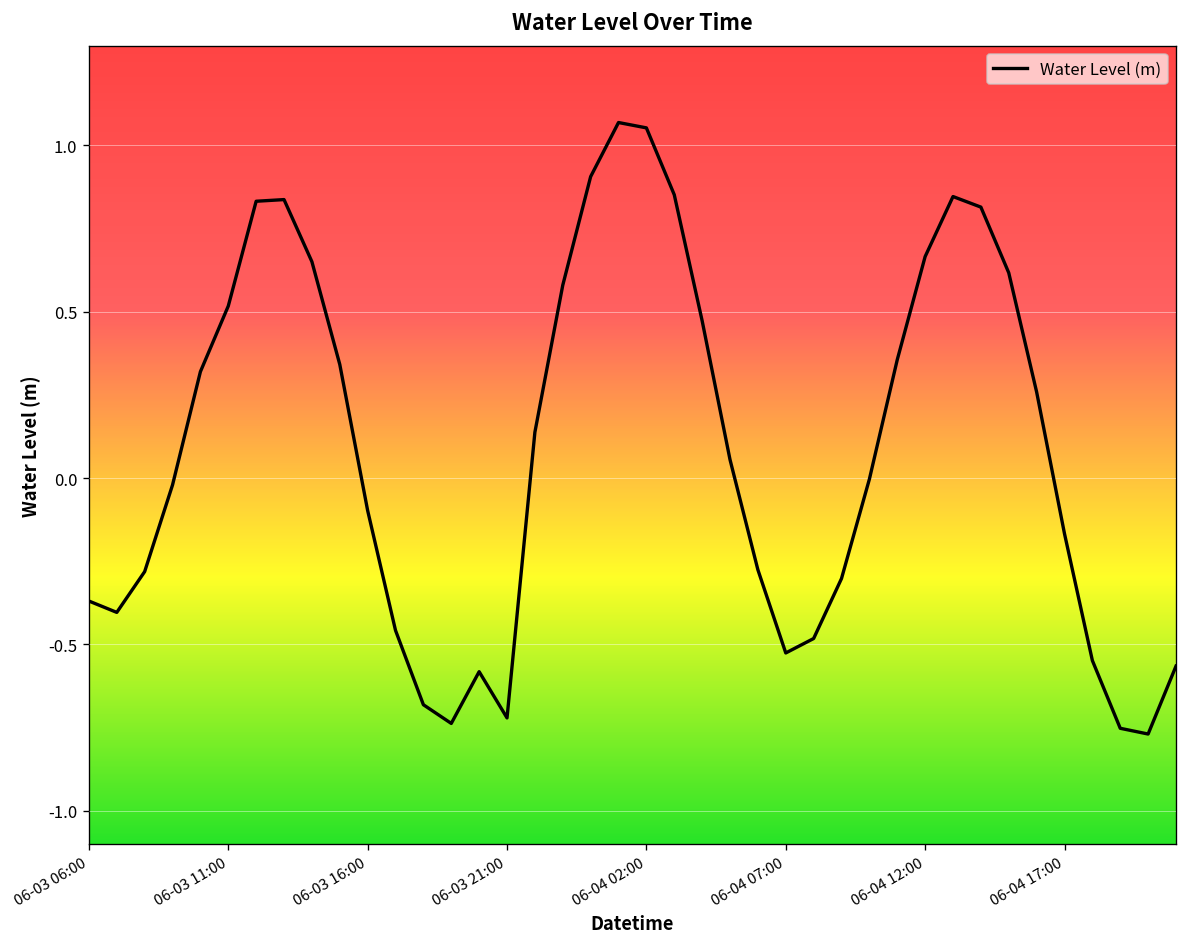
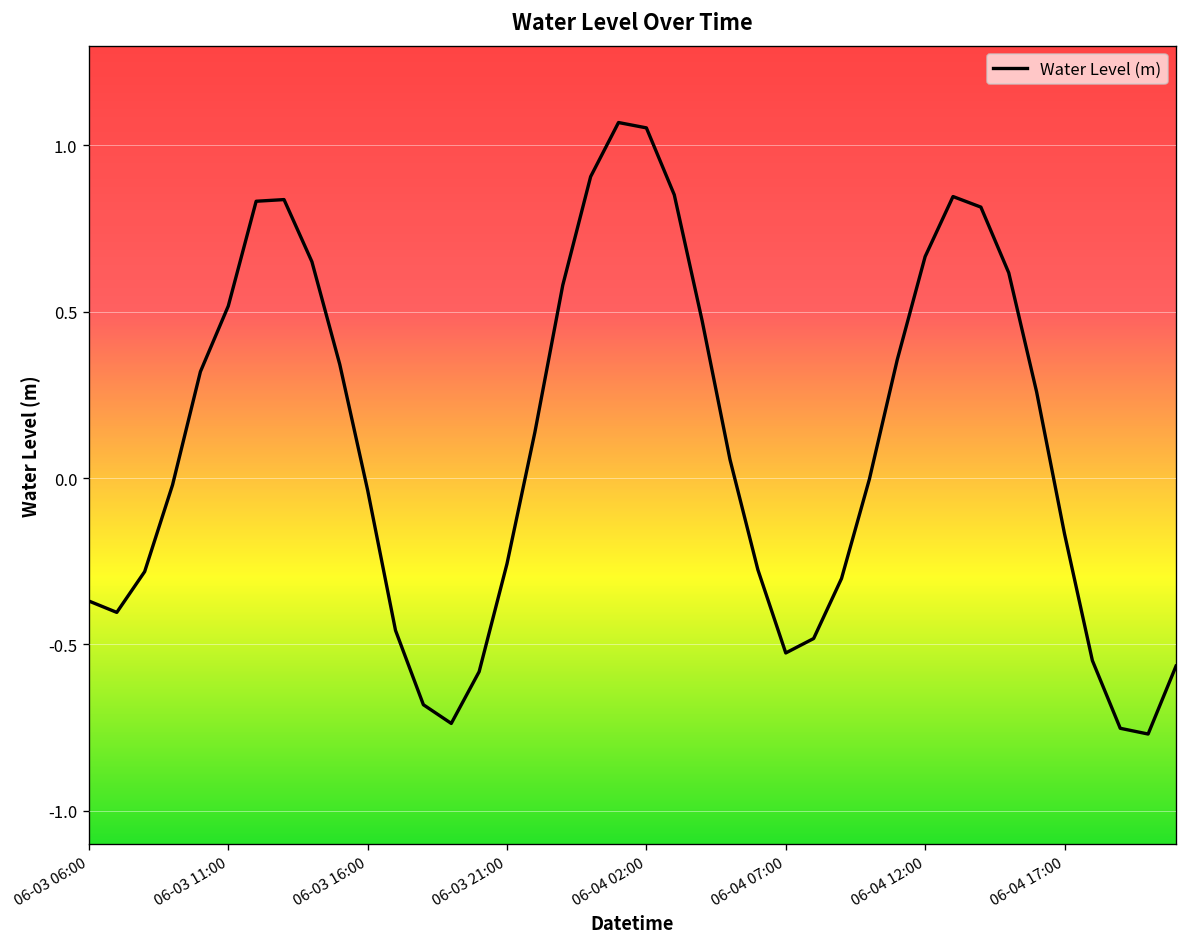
  {
    "06-03 06:00": -0.37,
    "06-03 11:00": 0.52,
-   "06-03 16:00": -0.10,
-   "06-03 21:00": -0.72,
+   "06-03 16:00": -0.04,
+   "06-03 21:00": -0.26,
    "06-04 02:00": 1.05,
    "06-04 07:00": -0.53,
    "06-04 12:00": 0.67,
    "06-04 17:00": -0.17
  }
